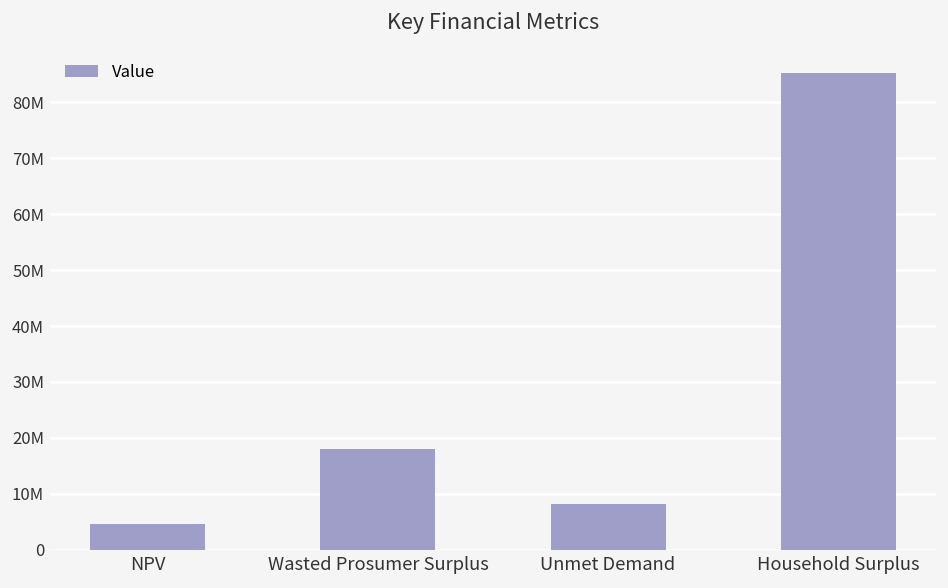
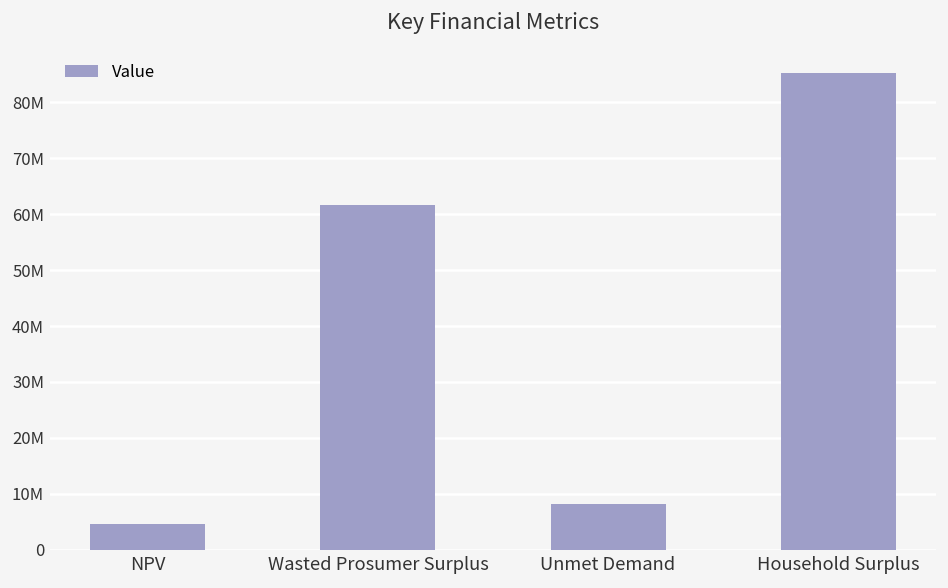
  {
    "NPV": 5000000,
-   "Wasted Prosumer Surplus": 18000000,
+   "Wasted Prosumer Surplus": 62000000,
    "Unmet Demand": 8000000,
    "Household Surplus": 85000000
  }
